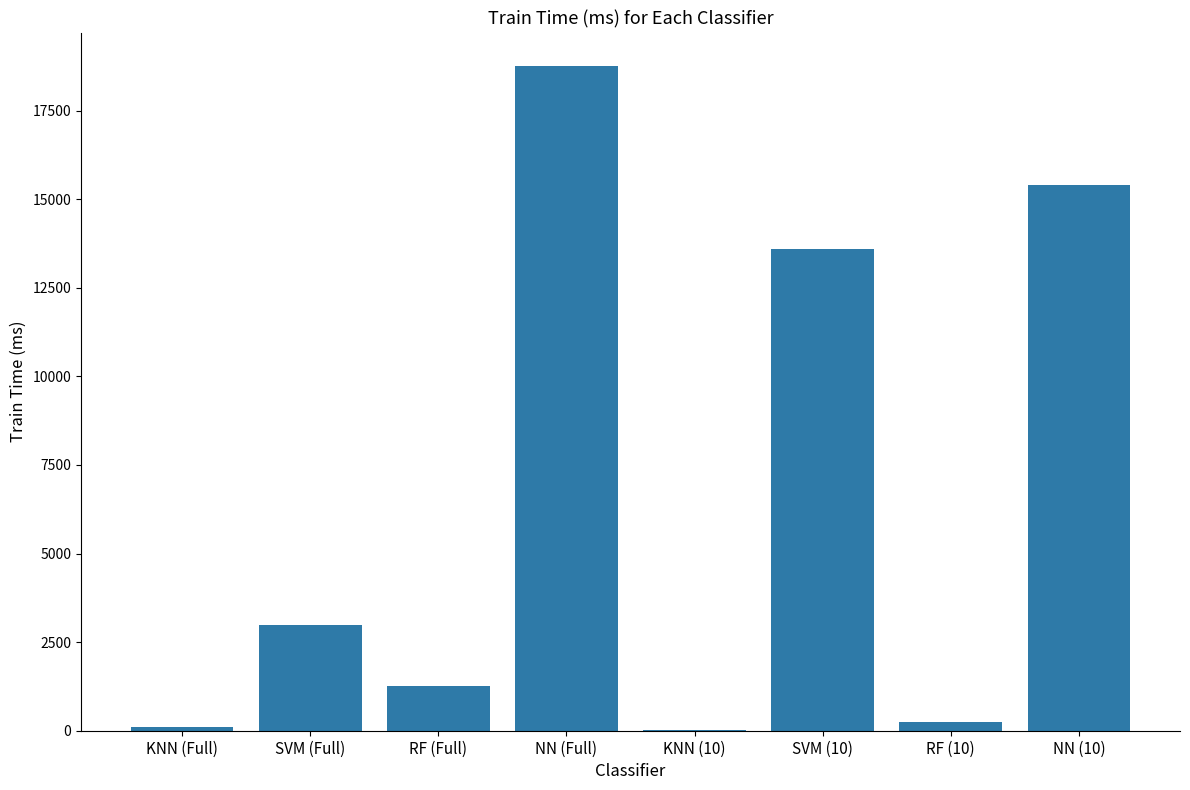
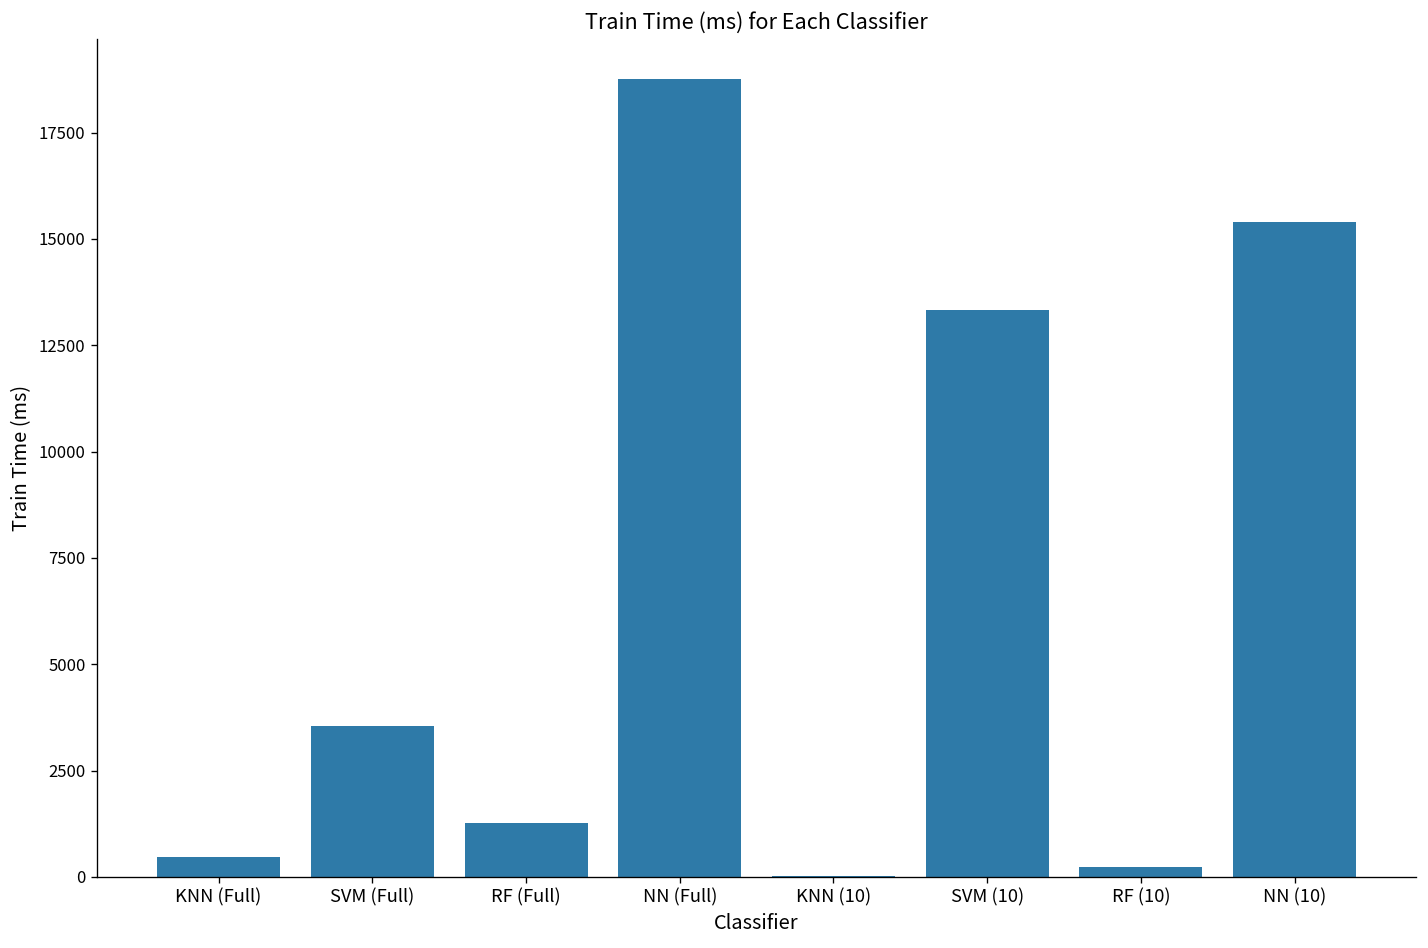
  {
-   "KNN (Full)": 100,
-   "SVM (Full)": 3000,
+   "KNN (Full)": 500,
+   "SVM (Full)": 3500,
    "RF (Full)": 1300,
    "NN (Full)": 18800,
-   "SVM (10)": 13600,
+   "SVM (10)": 13300,
    "RF (10)": 200,
    "NN (10)": 15400
  }
